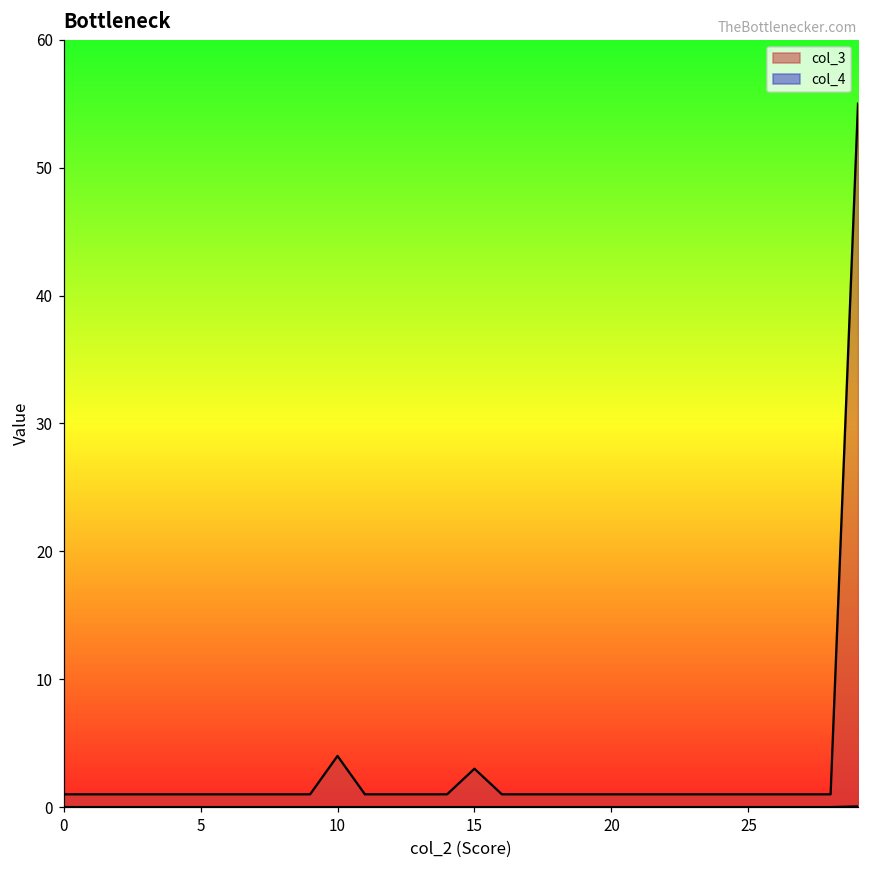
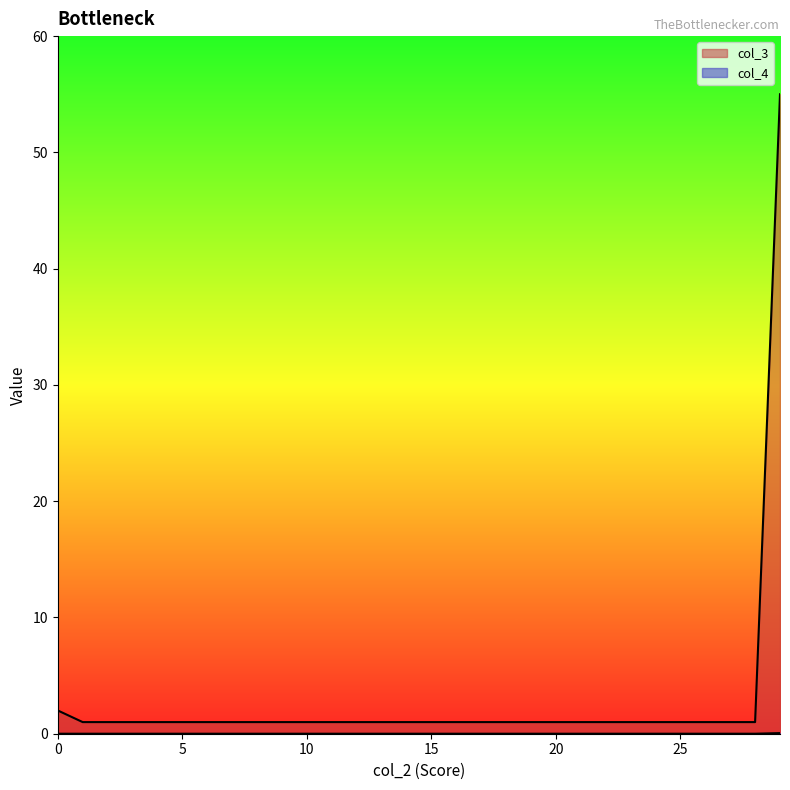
  {
    "col_3": {
-     "0": 1,
+     "0": 2,
      "5": 1,
-     "10": 4,
-     "15": 3,
+     "10": 1,
+     "15": 1,
      "20": 1,
      "25": 1
    },
    "col_4": {
      "0": 0,
      "5": 0,
      "10": 0,
      "15": 0,
      "20": 0,
      "25": 0
    }
  }
